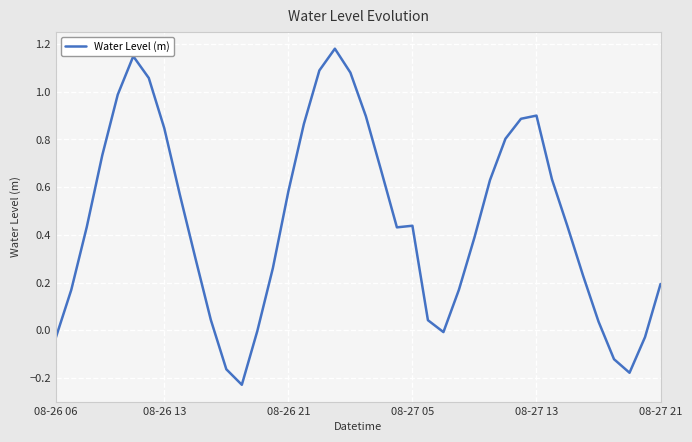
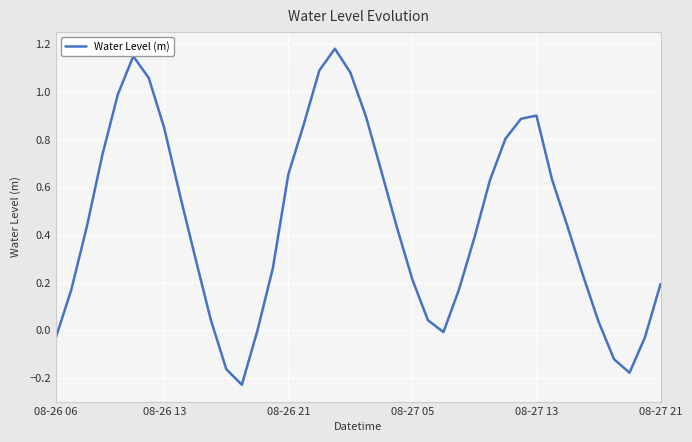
  {
    "08-26 06": -0.03,
    "08-26 13": 0.85,
-   "08-26 21": 0.58,
-   "08-27 05": 0.44,
+   "08-26 21": 0.65,
+   "08-27 05": 0.21,
    "08-27 13": 0.90,
    "08-27 21": 0.19
  }
